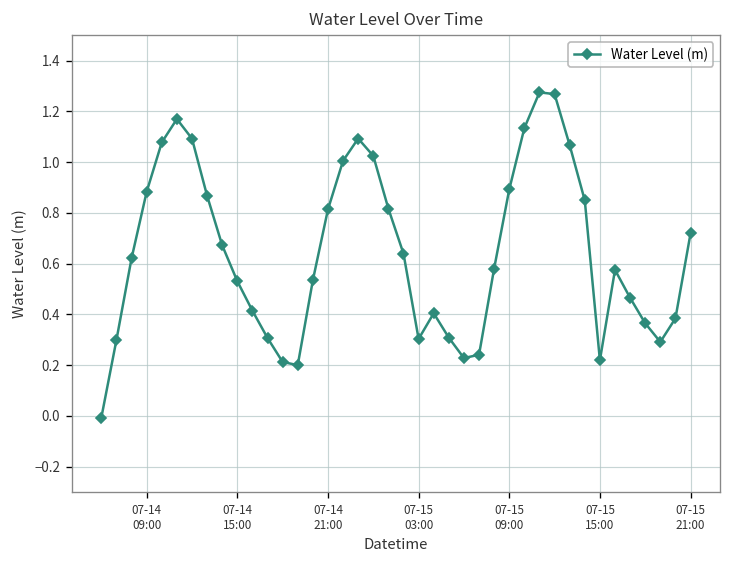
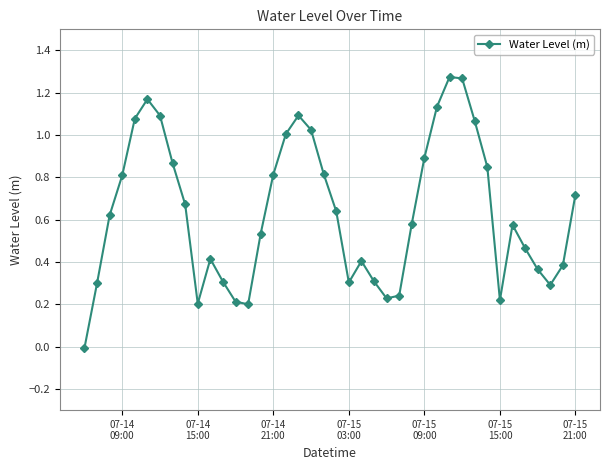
  {
-   "07-14 09:00": 0.88,
-   "07-14 15:00": 0.53,
+   "07-14 09:00": 0.81,
+   "07-14 15:00": 0.20,
    "07-14 21:00": 0.81,
    "07-15 03:00": 0.30,
    "07-15 09:00": 0.89,
    "07-15 15:00": 0.22,
    "07-15 21:00": 0.72
  }
